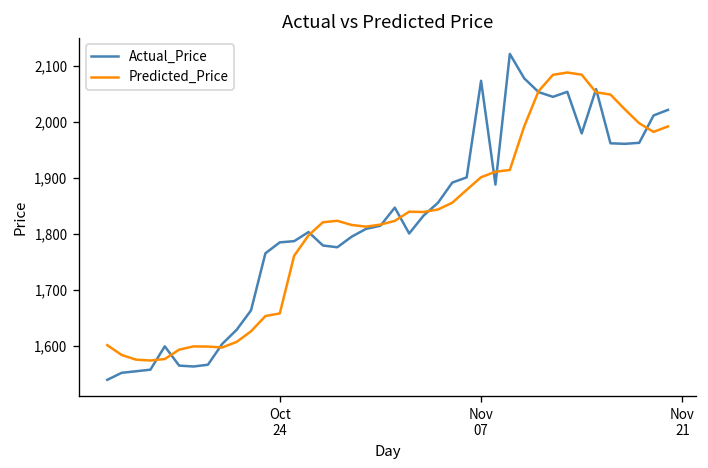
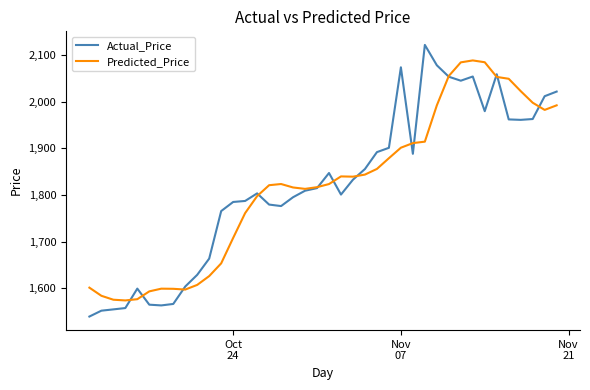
  {
    "Actual_Price": {
      "Oct 24": "1,780",
      "Nov 07": "2,070"
    },
    "Predicted_Price": {
-     "Oct 24": "1,660",
+     "Oct 24": "1,710",
      "Nov 07": "1,900"
    }
  }
